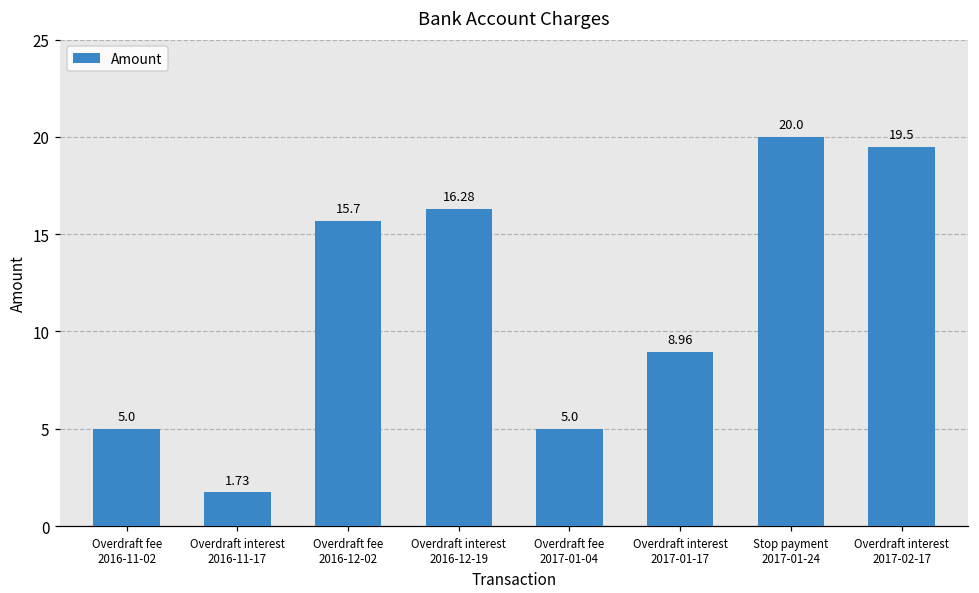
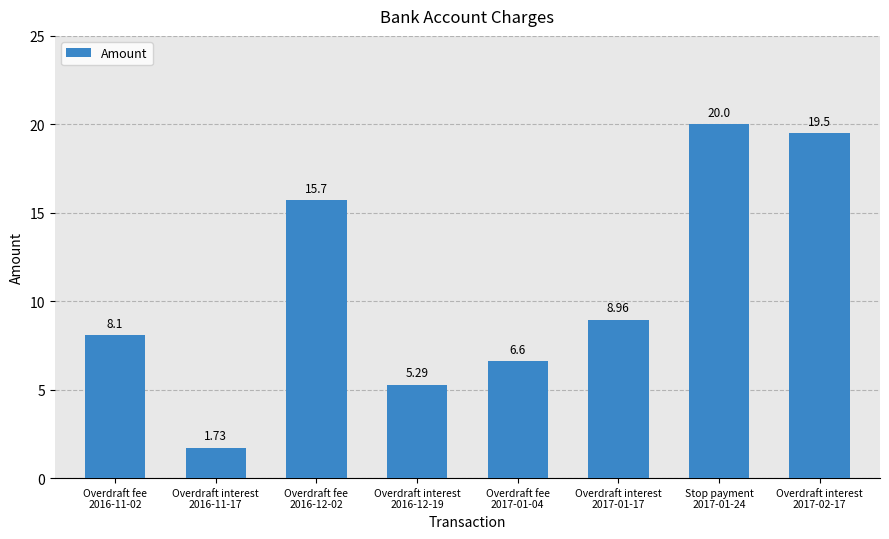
  {
-   "Overdraft fee 2016-11-02": 5.0,
+   "Overdraft fee 2016-11-02": 8.1,
    "Overdraft interest 2016-11-17": 1.73,
    "Overdraft fee 2016-12-02": 15.7,
-   "Overdraft interest 2016-12-19": 16.28,
-   "Overdraft fee 2017-01-04": 5.0,
+   "Overdraft interest 2016-12-19": 5.29,
+   "Overdraft fee 2017-01-04": 6.6,
    "Overdraft interest 2017-01-17": 8.96,
    "Stop payment 2017-01-24": 20.0,
    "Overdraft interest 2017-02-17": 19.5
  }
